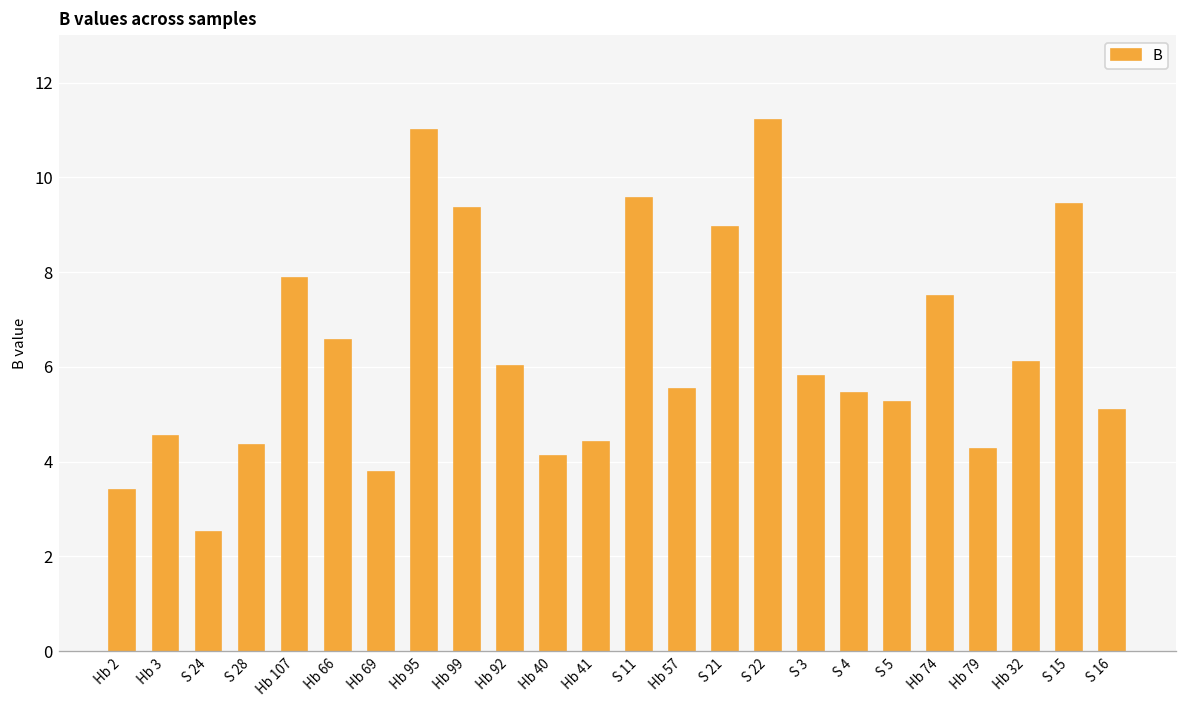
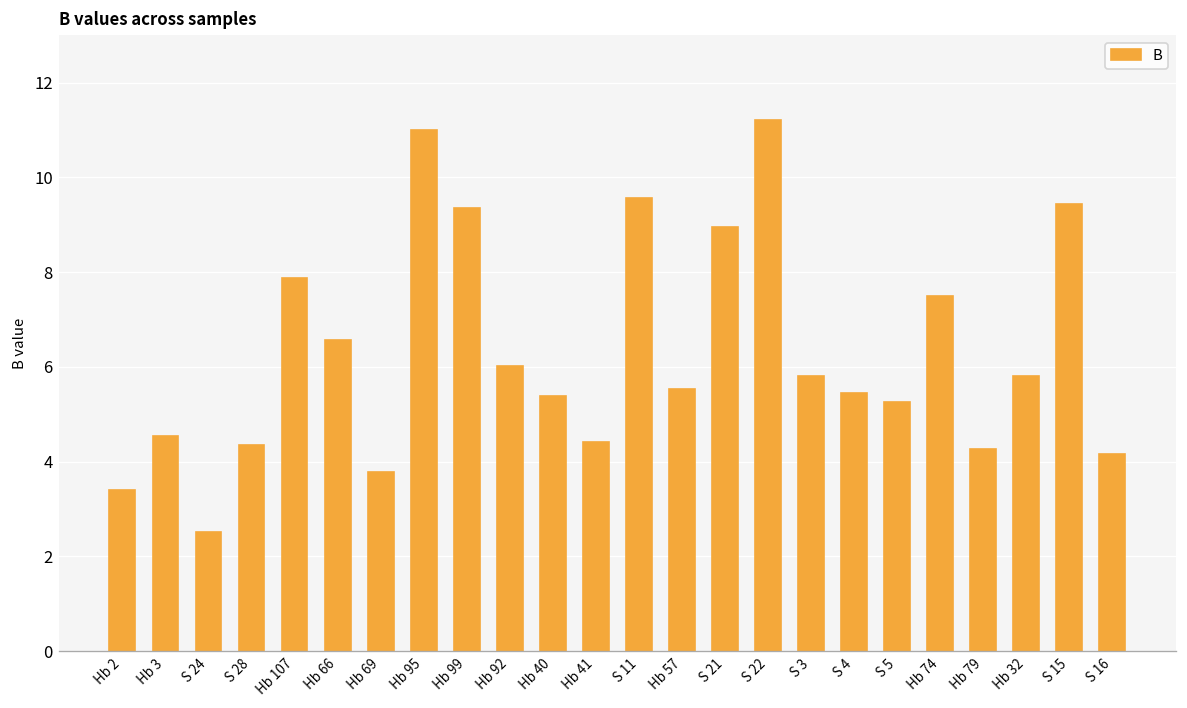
  {
    "Hb 2": 3.4,
    "Hb 3": 4.5,
    "S 24": 2.5,
    "S 28": 4.4,
    "Hb 107": 7.9,
    "Hb 66": 6.6,
    "Hb 69": 3.8,
    "Hb 95": 11.0,
    "Hb 99": 9.4,
    "Hb 92": 6.0,
-   "Hb 40": 4.1,
+   "Hb 40": 5.4,
    "Hb 41": 4.4,
    "S 11": 9.6,
    "Hb 57": 5.5,
    "S 21": 9.0,
    "S 22": 11.2,
    "S 3": 5.8,
    "S 4": 5.4,
    "S 5": 5.3,
    "Hb 74": 7.5,
    "Hb 79": 4.3,
-   "Hb 32": 6.1,
+   "Hb 32": 5.8,
    "S 15": 9.4,
-   "S 16": 5.1
+   "S 16": 4.2
  }
